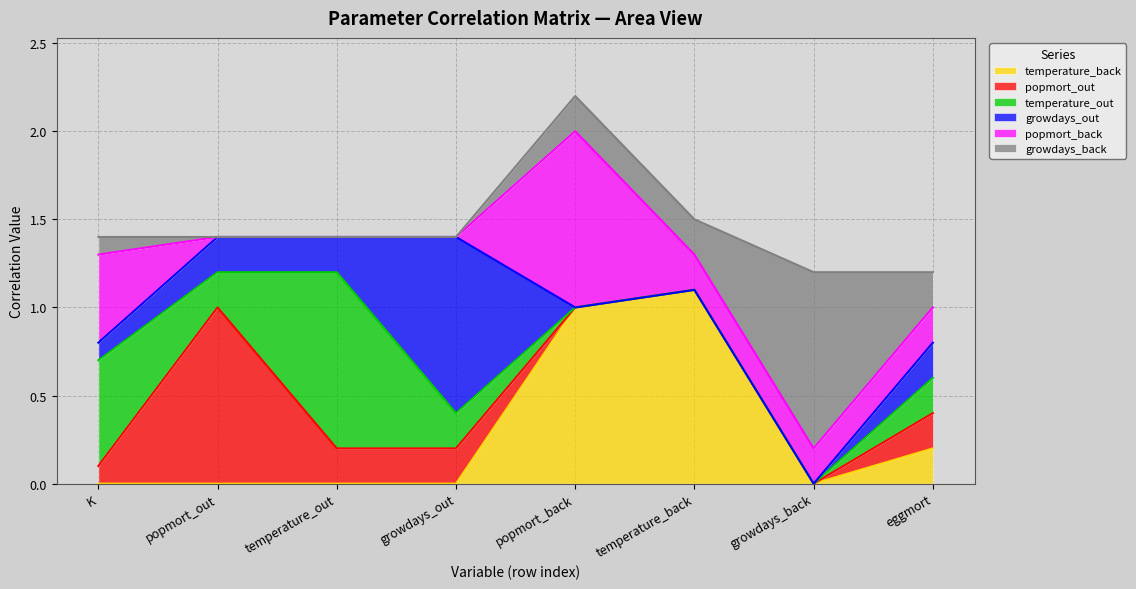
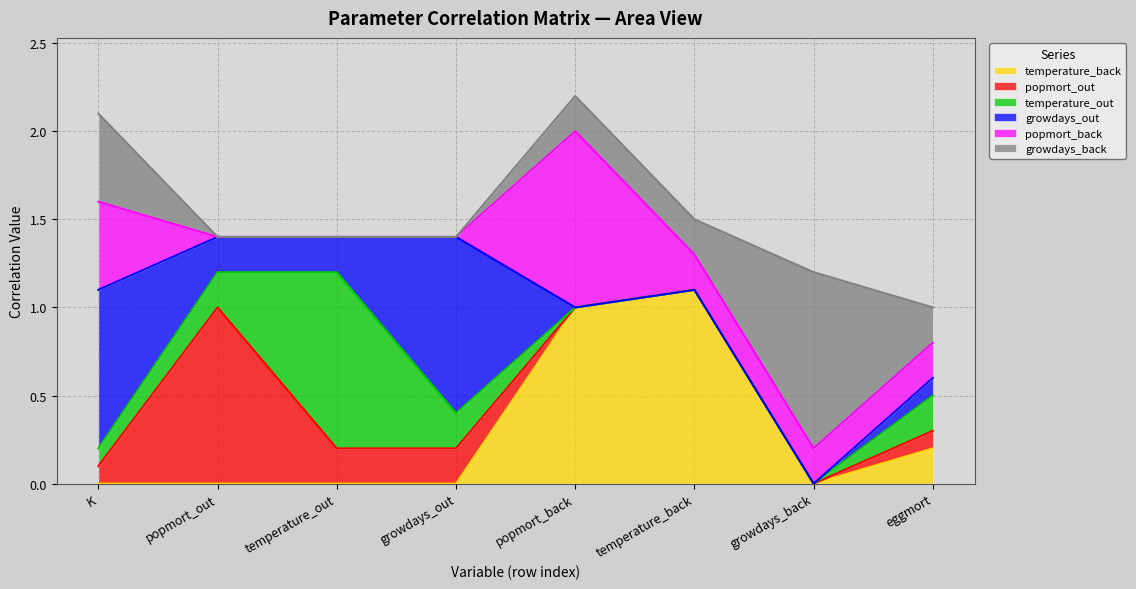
  {
    "temperature_back": {
      "K": 0.0,
      "popmort_out": 0.0,
      "temperature_out": 0.0,
      "growdays_out": 0.0,
      "eggmort": 0.2
    },
    "popmort_out": {
      "K": 0.1,
      "popmort_out": 1.0,
      "temperature_out": 0.2,
      "growdays_out": 0.2,
-     "eggmort": 0.2
+     "eggmort": 0.1
    },
    "temperature_out": {
-     "K": 0.6,
+     "K": 0.1,
      "popmort_out": 0.2,
      "temperature_out": 1.0,
      "growdays_out": 0.2,
      "eggmort": 0.2
    },
    "growdays_out": {
-     "K": 0.1,
-     "eggmort": 0.2
+     "K": 0.9,
+     "eggmort": 0.1
    },
    "popmort_back": {
      "K": 0.5,
      "popmort_back": 1.0,
      "temperature_back": 0.2,
      "growdays_back": 0.2,
      "eggmort": 0.2
    },
    "growdays_back": {
-     "K": 0.1,
+     "K": 0.5,
      "popmort_back": 0.2,
      "temperature_back": 0.2,
      "growdays_back": 1.0,
      "eggmort": 0.2
    }
  }
